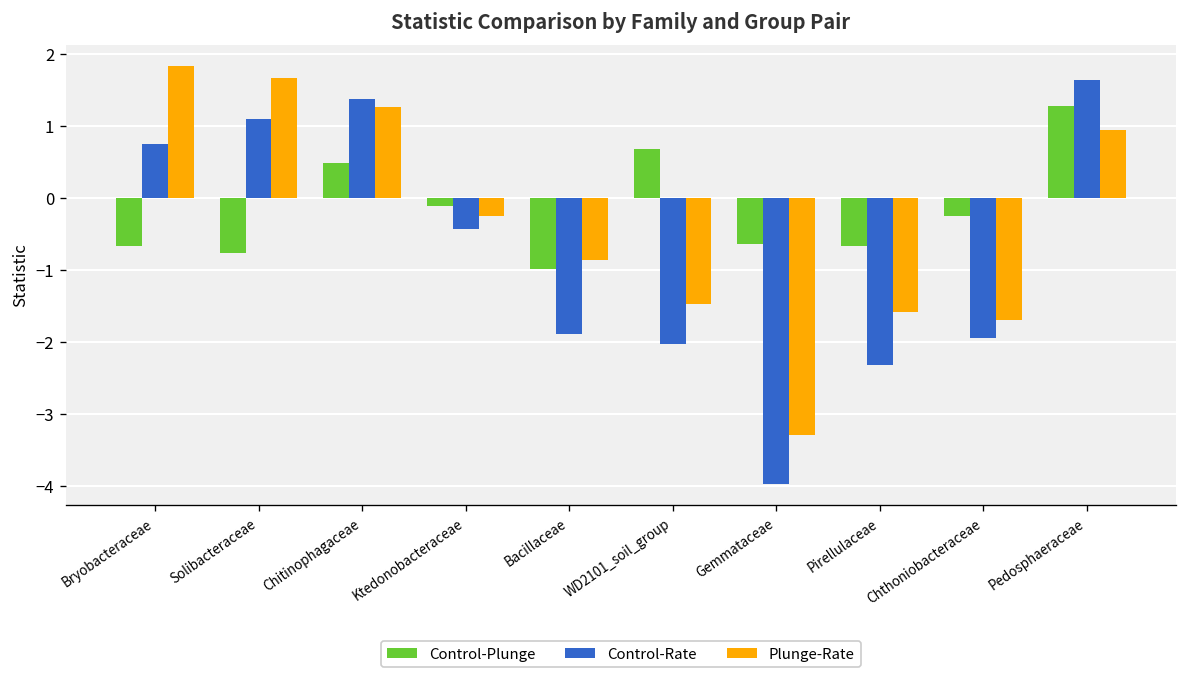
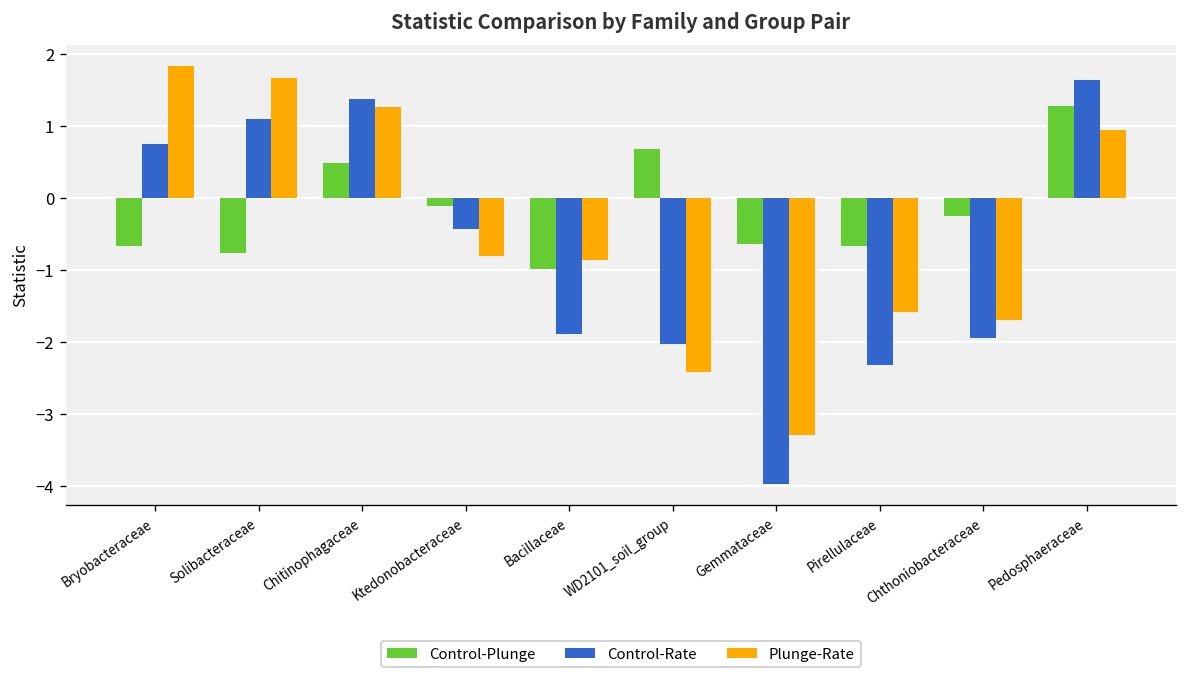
  {
    "Control-Plunge": {
      "Bryobacteraceae": -0.7,
      "Solibacteraceae": -0.8,
      "Chitinophagaceae": 0.5,
      "Ktedonobacteraceae": -0.1,
      "Bacillaceae": -1.0,
      "WD2101_soil_group": 0.7,
      "Gemmataceae": -0.6,
      "Pirellulaceae": -0.7,
      "Chthoniobacteraceae": -0.2,
      "Pedosphaeraceae": 1.3
    },
    "Control-Rate": {
      "Bryobacteraceae": 0.7,
      "Solibacteraceae": 1.1,
      "Chitinophagaceae": 1.4,
      "Ktedonobacteraceae": -0.4,
      "Bacillaceae": -1.9,
      "WD2101_soil_group": -2.0,
      "Gemmataceae": -4.0,
      "Pirellulaceae": -2.3,
      "Chthoniobacteraceae": -1.9,
      "Pedosphaeraceae": 1.6
    },
    "Plunge-Rate": {
      "Bryobacteraceae": 1.8,
      "Solibacteraceae": 1.7,
      "Chitinophagaceae": 1.3,
-     "Ktedonobacteraceae": -0.3,
+     "Ktedonobacteraceae": -0.8,
      "Bacillaceae": -0.9,
-     "WD2101_soil_group": -1.5,
+     "WD2101_soil_group": -2.4,
      "Gemmataceae": -3.3,
      "Pirellulaceae": -1.6,
      "Chthoniobacteraceae": -1.7,
      "Pedosphaeraceae": 0.9
    }
  }
